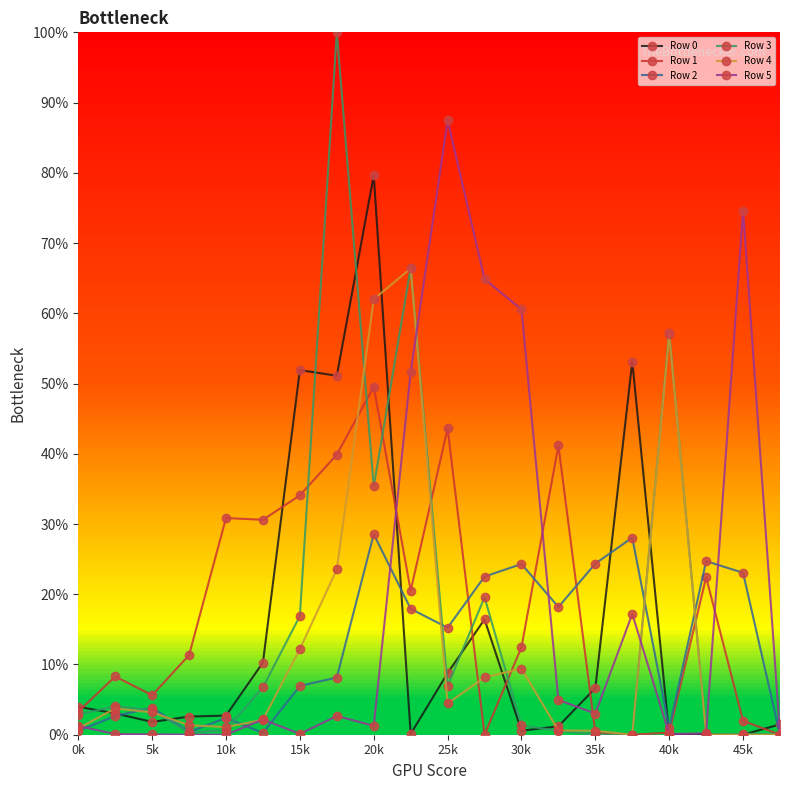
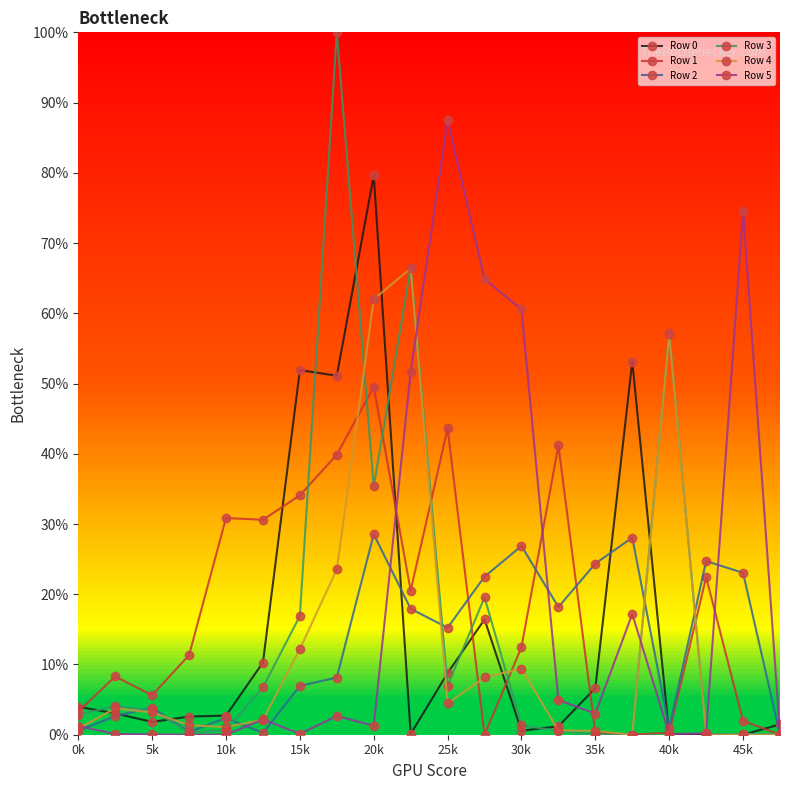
  {
    "Row 0": {
      "0k": "4%",
      "5k": "2%",
      "15k": "52%",
      "20k": "80%",
      "25k": "9%",
      "30k": "1%",
      "35k": "7%"
    },
    "Row 1": {
      "0k": "3%",
      "5k": "6%",
      "10k": "31%",
      "15k": "34%",
      "20k": "50%",
      "25k": "44%",
      "30k": "12%",
      "45k": "2%"
    },
    "Row 2": {
      "5k": "4%",
      "15k": "7%",
      "20k": "29%",
      "25k": "15%",
-     "30k": "24%",
+     "30k": "27%",
      "35k": "24%",
      "40k": "1%",
      "45k": "23%"
    },
    "Row 3": {
      "0k": "3%",
      "10k": "1%",
      "15k": "17%",
      "20k": "35%",
      "25k": "7%",
      "30k": "1%"
    },
    "Row 4": {
      "10k": "1%",
      "15k": "12%",
      "20k": "62%",
      "25k": "4%",
      "30k": "9%"
    },
    "Row 5": {
      "5k": "0%",
      "10k": "0%",
      "15k": "0%",
      "20k": "1%",
      "25k": "87%",
      "30k": "61%",
      "35k": "3%",
      "45k": "75%"
    }
  }
